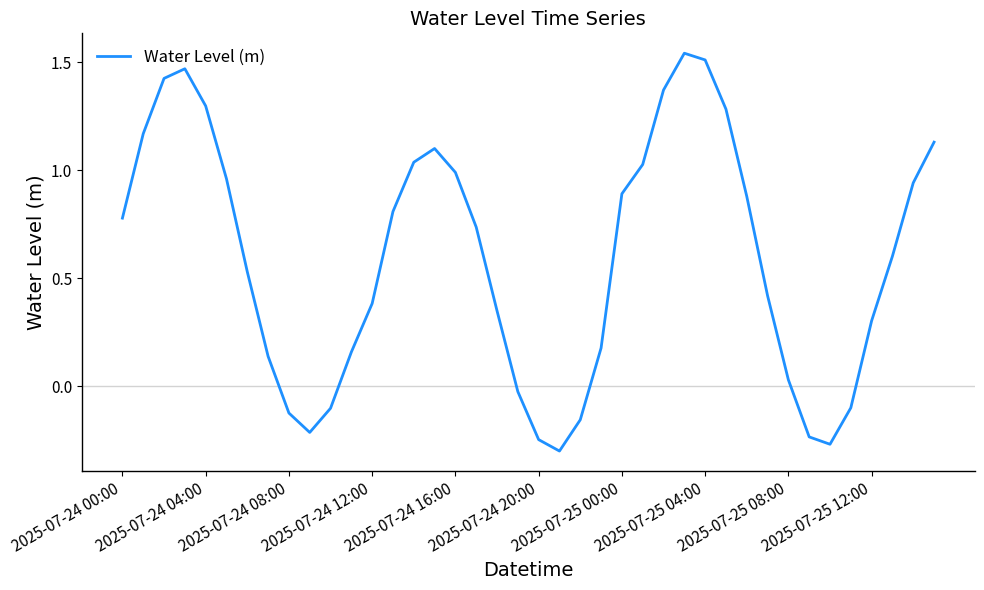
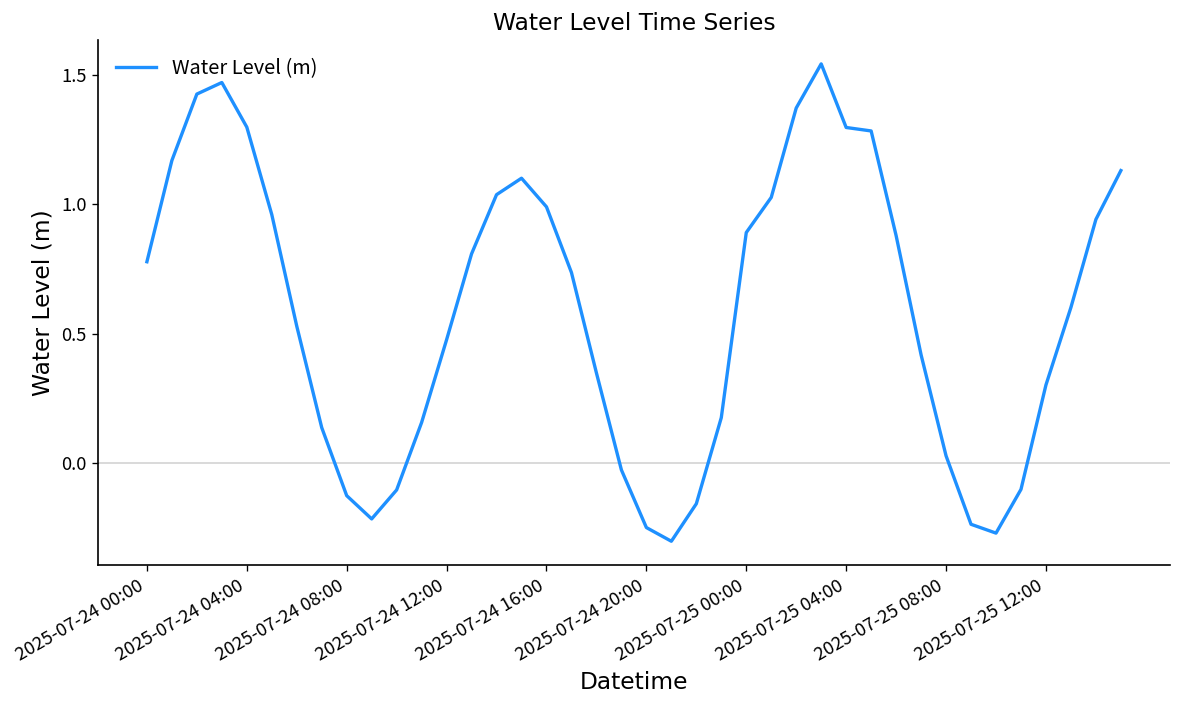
  {
    "2025-07-24 00:00": 0.78,
    "2025-07-24 04:00": 1.30,
    "2025-07-24 08:00": -0.12,
-   "2025-07-24 12:00": 0.38,
+   "2025-07-24 12:00": 0.48,
    "2025-07-24 16:00": 0.99,
    "2025-07-24 20:00": -0.25,
    "2025-07-25 00:00": 0.89,
-   "2025-07-25 04:00": 1.51,
+   "2025-07-25 04:00": 1.30,
    "2025-07-25 08:00": 0.03,
    "2025-07-25 12:00": 0.30
  }
